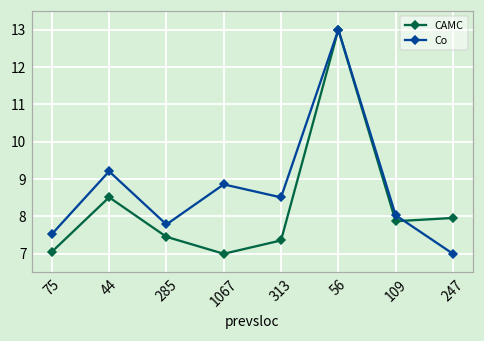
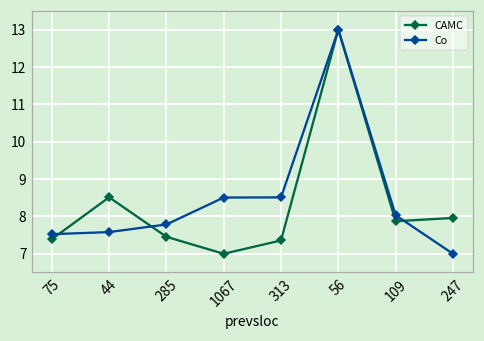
  {
    "CAMC": {
-     "75": 7.1,
+     "75": 7.4,
      "44": 8.5,
      "285": 7.5,
      "1067": 7.0,
      "313": 7.4,
      "109": 7.9,
      "247": 8.0
    },
    "Co": {
      "75": 7.5,
-     "44": 9.2,
+     "44": 7.6,
      "285": 7.8,
-     "1067": 8.9,
+     "1067": 8.5,
      "313": 8.5,
      "109": 8.0,
      "247": 7.0
    }
  }
